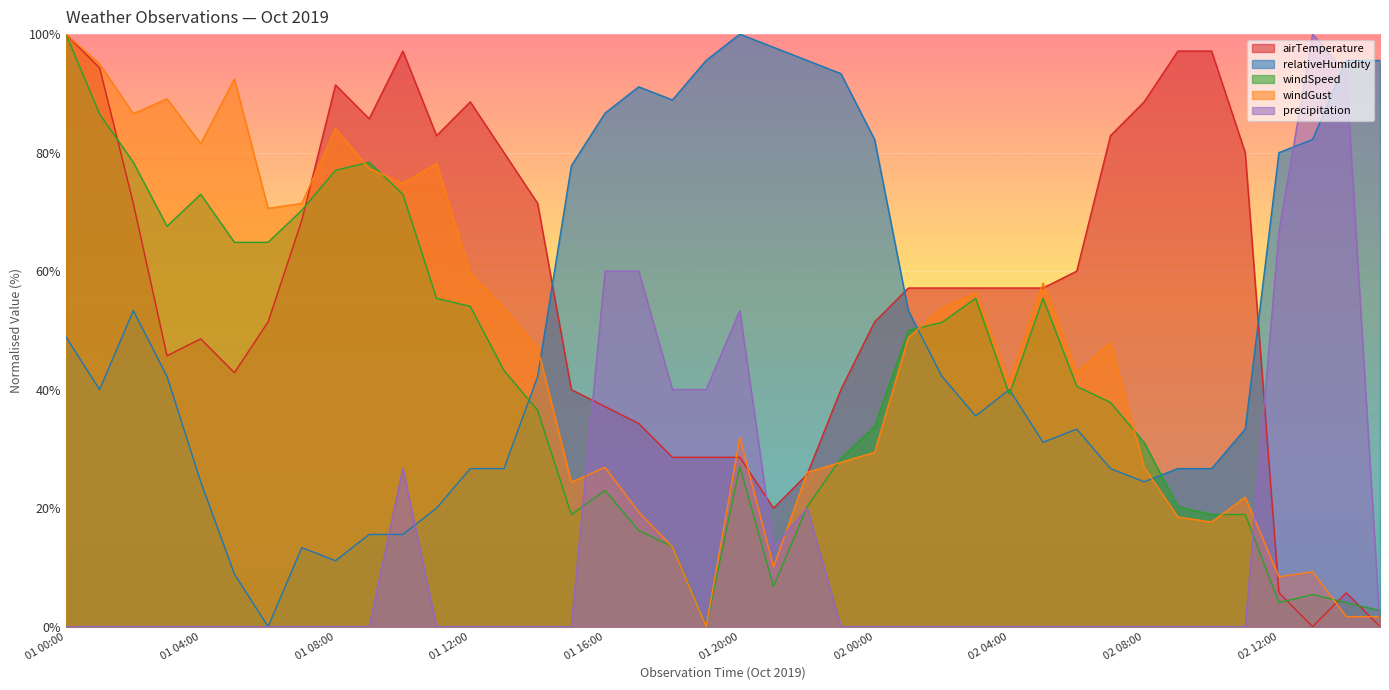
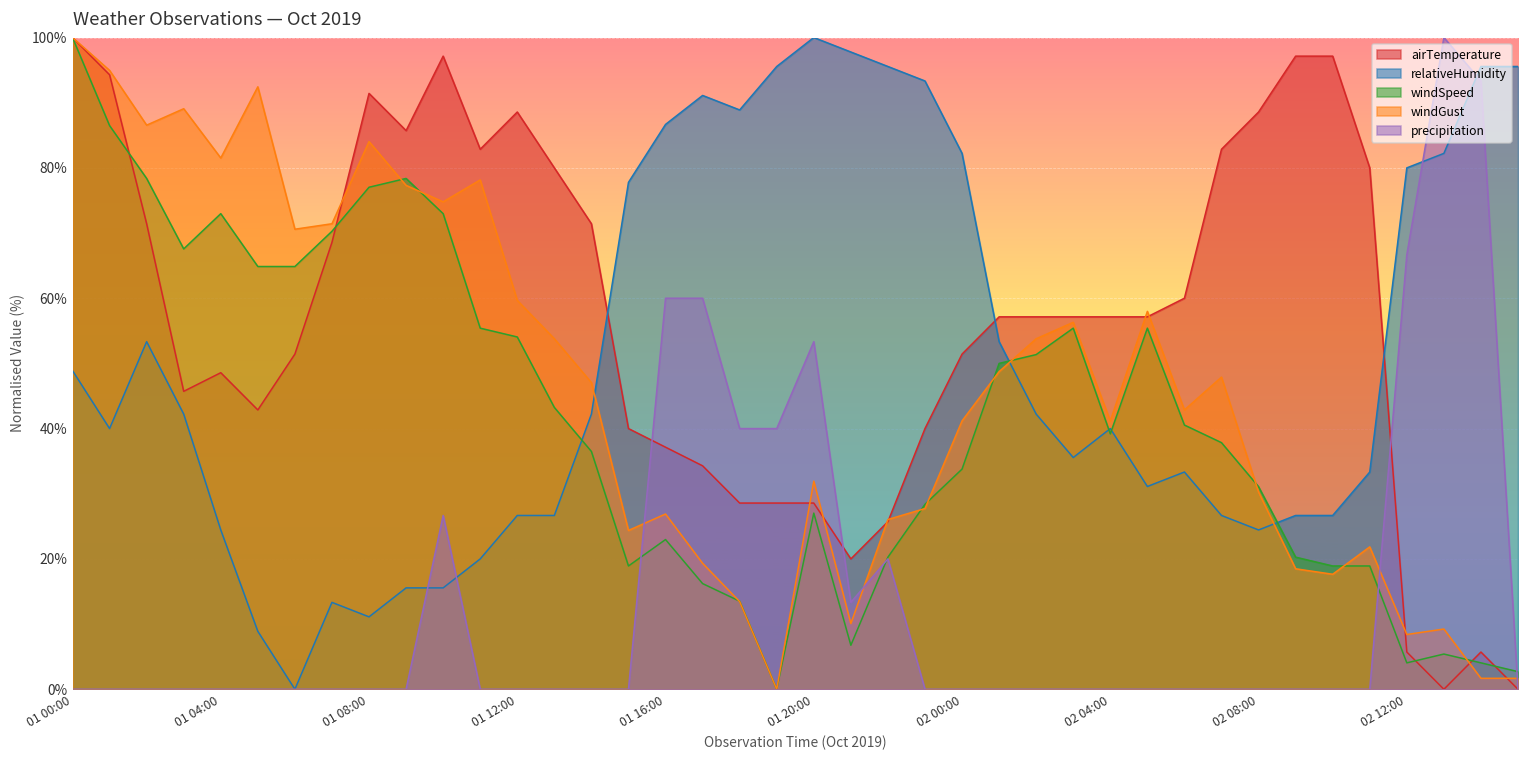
  {
    "airTemperature": {
      "01 04:00": "49%",
      "01 08:00": "91%",
      "01 12:00": "89%",
      "01 16:00": "37%",
      "01 20:00": "29%",
      "02 00:00": "51%",
      "02 04:00": "57%",
      "02 08:00": "89%",
      "02 12:00": "6%"
    },
    "relativeHumidity": {
      "01 00:00": "49%",
      "01 04:00": "24%",
      "01 08:00": "11%",
      "01 12:00": "27%",
      "01 16:00": "87%",
      "01 20:00": "100%",
      "02 00:00": "82%",
      "02 04:00": "40%",
      "02 08:00": "24%",
      "02 12:00": "80%"
    },
    "windSpeed": {
      "01 04:00": "73%",
      "01 08:00": "77%",
      "01 12:00": "54%",
      "01 16:00": "23%",
      "01 20:00": "27%",
      "02 00:00": "34%",
      "02 04:00": "39%",
      "02 08:00": "31%",
      "02 12:00": "4%"
    },
    "windGust": {
      "01 04:00": "82%",
      "01 08:00": "84%",
      "01 12:00": "60%",
      "01 16:00": "27%",
      "01 20:00": "32%",
-     "02 00:00": "29%",
+     "02 00:00": "41%",
      "02 04:00": "41%",
-     "02 08:00": "27%",
+     "02 08:00": "30%",
      "02 12:00": "8%"
    },
    "precipitation": {
      "01 00:00": "0%",
      "01 04:00": "0%",
      "01 08:00": "0%",
      "01 12:00": "0%",
      "01 16:00": "60%",
      "01 20:00": "53%",
      "02 00:00": "0%",
      "02 04:00": "0%",
      "02 08:00": "0%",
      "02 12:00": "67%"
    }
  }
